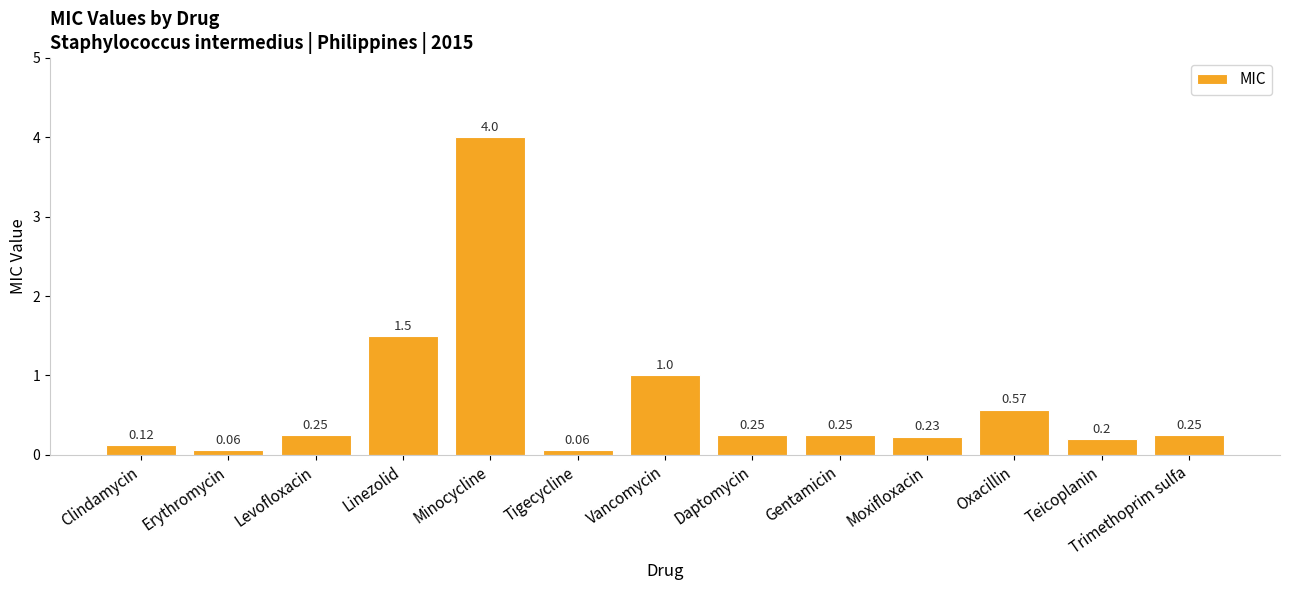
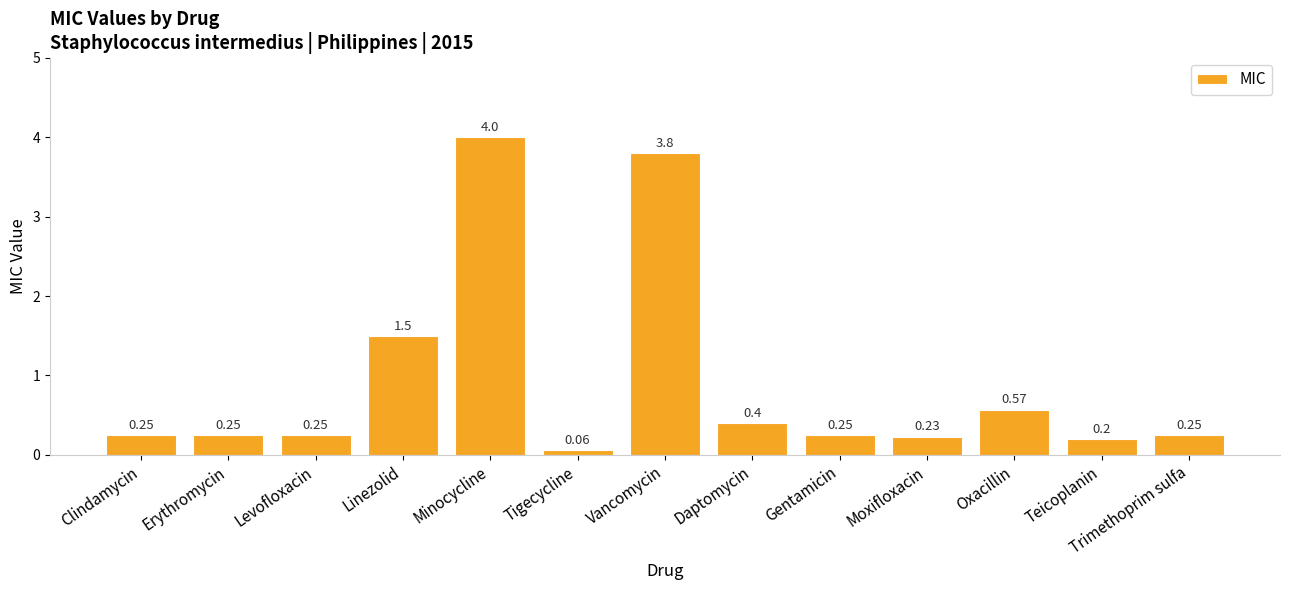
  {
-   "Clindamycin": 0.12,
-   "Erythromycin": 0.06,
+   "Clindamycin": 0.25,
+   "Erythromycin": 0.25,
    "Levofloxacin": 0.25,
    "Linezolid": 1.5,
    "Minocycline": 4.0,
    "Tigecycline": 0.06,
-   "Vancomycin": 1.0,
-   "Daptomycin": 0.25,
+   "Vancomycin": 3.8,
+   "Daptomycin": 0.4,
    "Gentamicin": 0.25,
    "Moxifloxacin": 0.23,
    "Oxacillin": 0.57,
    "Teicoplanin": 0.2,
    "Trimethoprim sulfa": 0.25
  }
